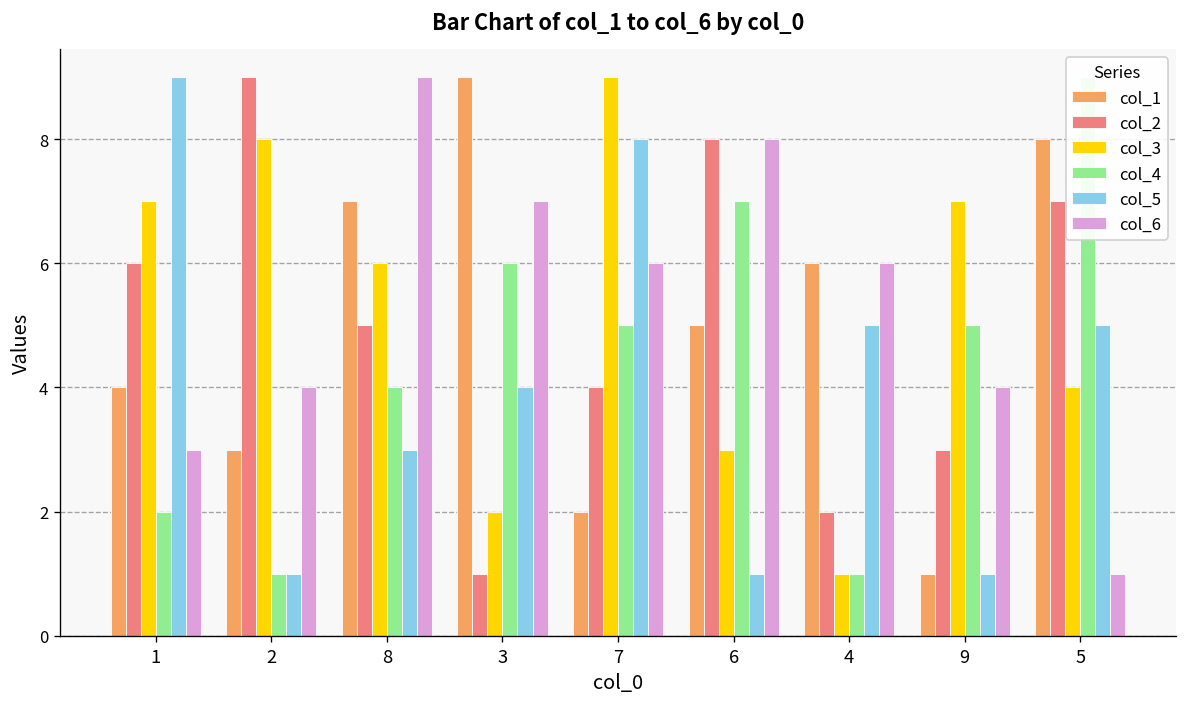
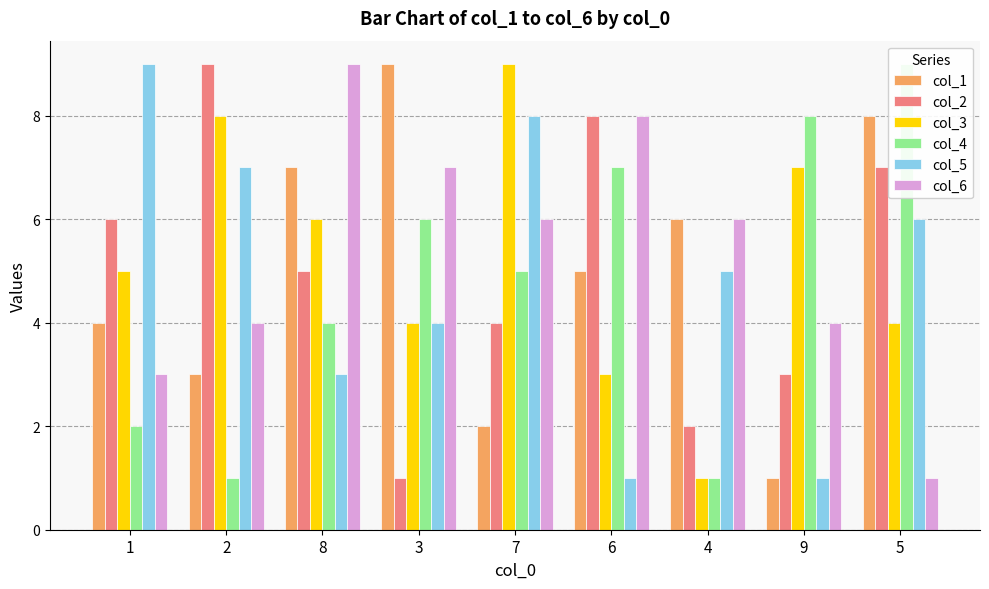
  {
    "col_3": {
-     "1": 7,
+     "1": 5,
      "2": 8,
      "8": 6,
-     "3": 2,
+     "3": 4,
      "7": 9,
      "6": 3,
      "4": 1,
      "9": 7,
      "5": 4
    },
    "col_4": {
      "1": 2,
      "2": 1,
      "8": 4,
      "3": 6,
      "7": 5,
      "6": 7,
      "4": 1,
-     "9": 5
+     "9": 8
    },
    "col_5": {
      "1": 9,
-     "2": 1,
+     "2": 7,
      "8": 3,
      "3": 4,
      "7": 8,
      "6": 1,
      "4": 5,
      "9": 1,
-     "5": 5
+     "5": 6
    },
    "col_6": {
      "1": 3,
      "2": 4,
      "8": 9,
      "3": 7,
      "7": 6,
      "6": 8,
      "4": 6,
      "9": 4,
      "5": 1
    }
  }
